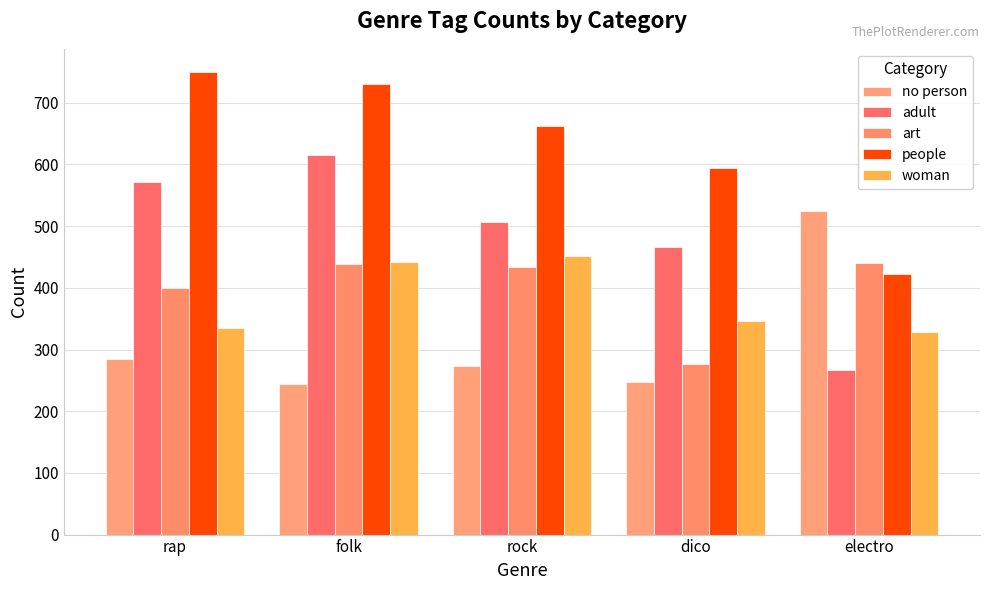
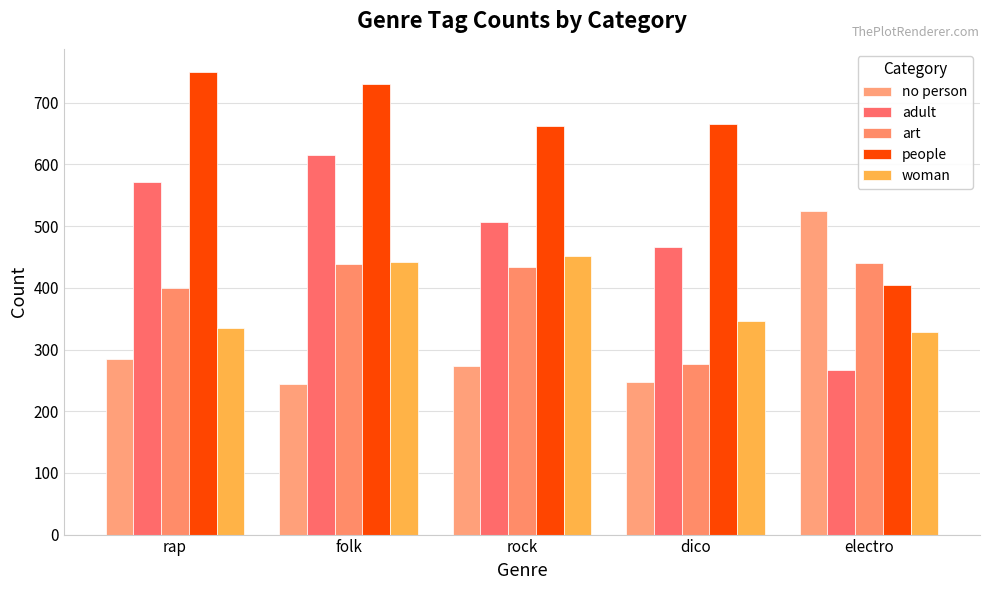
  {
    "people": {
      "rap": 750,
      "folk": 730,
      "rock": 660,
-     "dico": 600,
-     "electro": 420
+     "dico": 670,
+     "electro": 400
    }
  }
